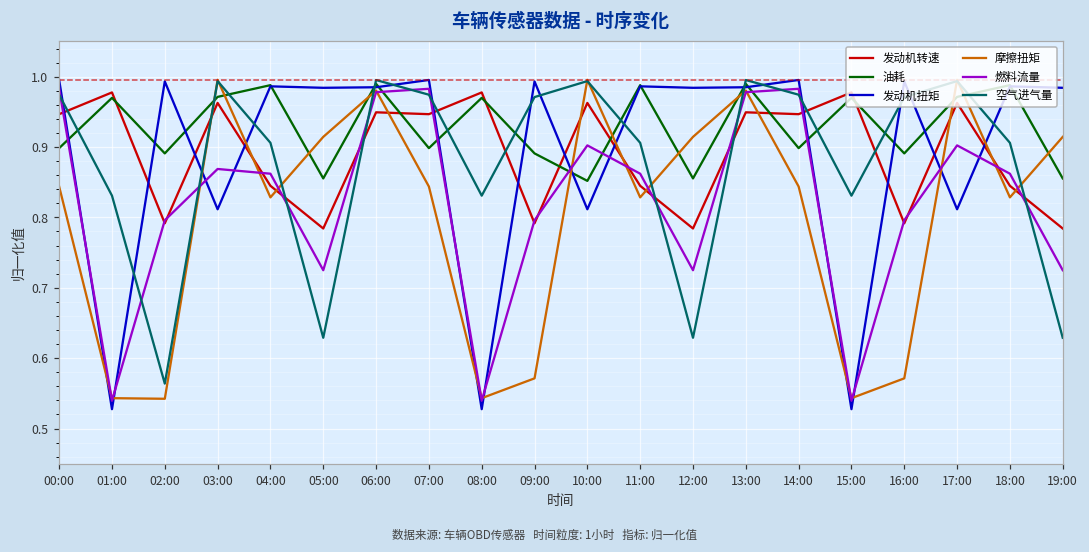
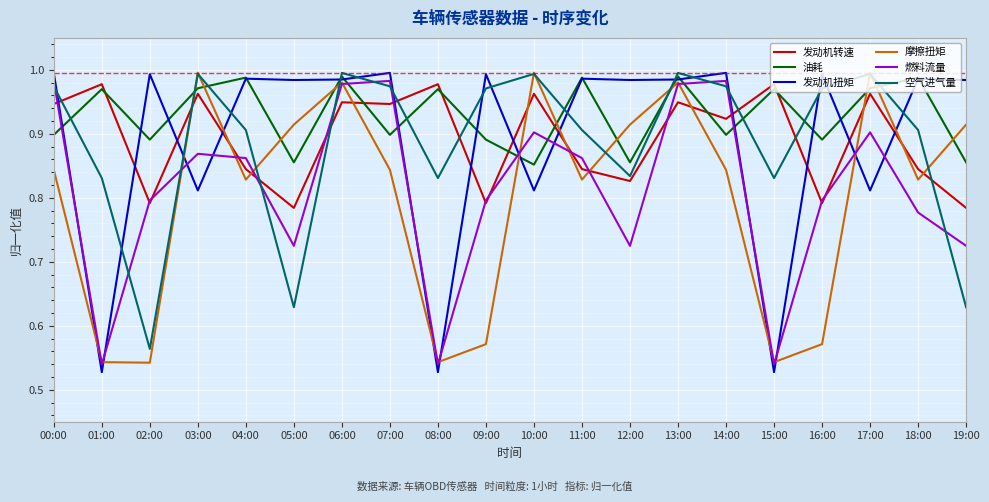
  {
    "发动机转速": {
      "00:00": 0.95,
      "01:00": 0.98,
      "02:00": 0.79,
      "03:00": 0.96,
      "04:00": 0.84,
      "05:00": 0.78,
      "06:00": 0.95,
      "07:00": 0.95,
      "08:00": 0.98,
      "09:00": 0.79,
      "10:00": 0.96,
      "11:00": 0.84,
-     "12:00": 0.78,
+     "12:00": 0.83,
      "13:00": 0.95,
-     "14:00": 0.95,
+     "14:00": 0.92,
      "16:00": 0.79,
      "17:00": 0.96,
      "18:00": 0.84,
      "19:00": 0.78
    },
    "油耗": {
      "00:00": 0.90,
      "01:00": 0.97,
      "02:00": 0.89,
      "03:00": 0.97,
      "05:00": 0.86,
      "06:00": 0.99,
      "07:00": 0.90,
      "08:00": 0.97,
      "09:00": 0.89,
      "10:00": 0.85,
      "12:00": 0.86,
      "13:00": 0.99,
      "14:00": 0.90,
      "16:00": 0.89,
      "19:00": 0.86
    },
    "发动机扭矩": {
      "00:00": 1.00,
      "01:00": 0.53,
      "02:00": 0.99,
      "03:00": 0.81,
      "05:00": 0.98,
      "06:00": 0.98,
      "07:00": 1.00,
      "08:00": 0.53,
      "09:00": 0.99,
      "10:00": 0.81,
      "12:00": 0.98,
      "13:00": 0.98,
      "14:00": 1.00,
      "15:00": 0.53,
      "17:00": 0.81,
      "19:00": 0.98
    },
    "摩擦扭矩": {
      "00:00": 0.84,
      "02:00": 0.54,
      "04:00": 0.83,
      "05:00": 0.91,
      "07:00": 0.84,
      "09:00": 0.57,
      "11:00": 0.83,
      "12:00": 0.91,
      "14:00": 0.84,
      "16:00": 0.57,
      "18:00": 0.83,
      "19:00": 0.91
    },
    "燃料流量": {
      "00:00": 0.98,
      "02:00": 0.80,
      "03:00": 0.87,
      "04:00": 0.86,
      "05:00": 0.72,
      "07:00": 0.98,
      "09:00": 0.80,
      "10:00": 0.90,
      "11:00": 0.86,
      "12:00": 0.72,
      "14:00": 0.98,
      "16:00": 0.80,
      "17:00": 0.90,
-     "18:00": 0.86,
+     "18:00": 0.78,
      "19:00": 0.72
    },
    "空气进气量": {
      "00:00": 0.97,
      "01:00": 0.83,
      "02:00": 0.56,
      "04:00": 0.91,
      "05:00": 0.63,
      "06:00": 1.00,
      "07:00": 0.97,
      "08:00": 0.83,
      "09:00": 0.97,
      "11:00": 0.91,
-     "12:00": 0.63,
+     "12:00": 0.83,
      "13:00": 1.00,
      "14:00": 0.97,
      "15:00": 0.83,
      "18:00": 0.91,
      "19:00": 0.63
    }
  }
